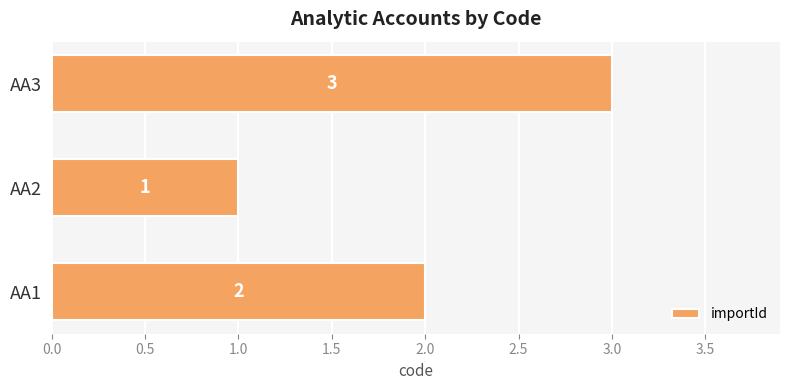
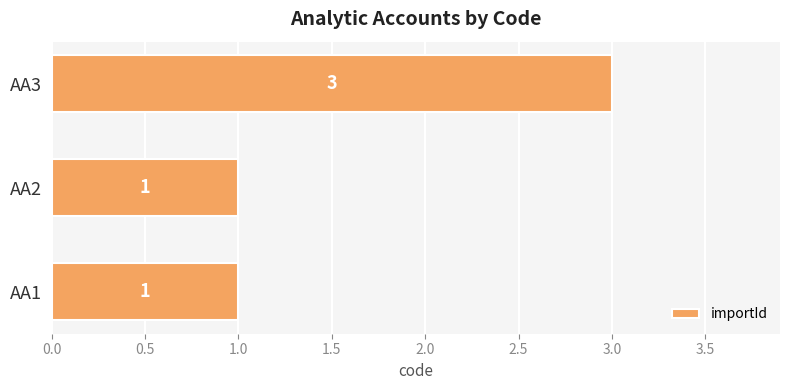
  {
    "AA3": 3,
    "AA2": 1,
-   "AA1": 2
+   "AA1": 1
  }
